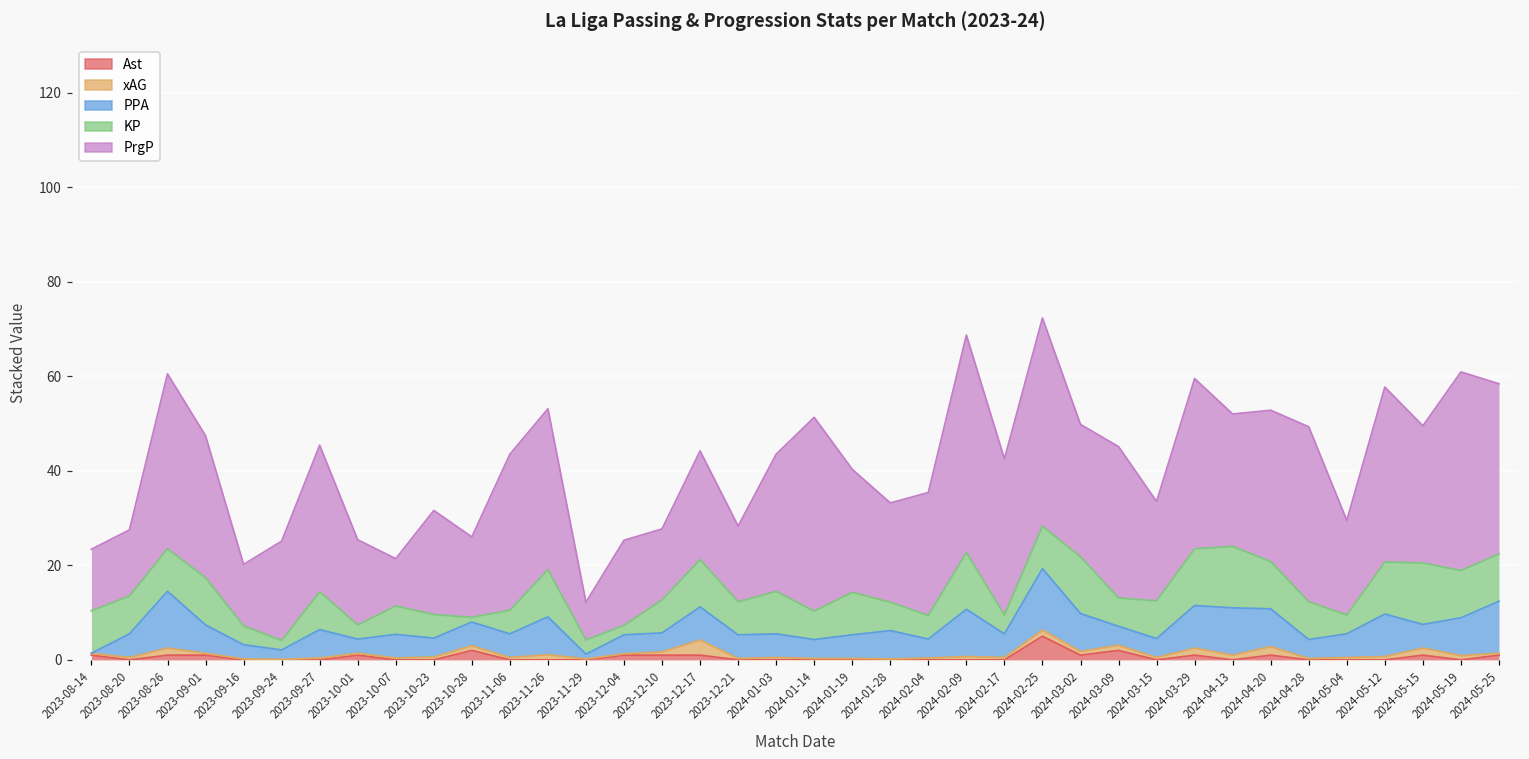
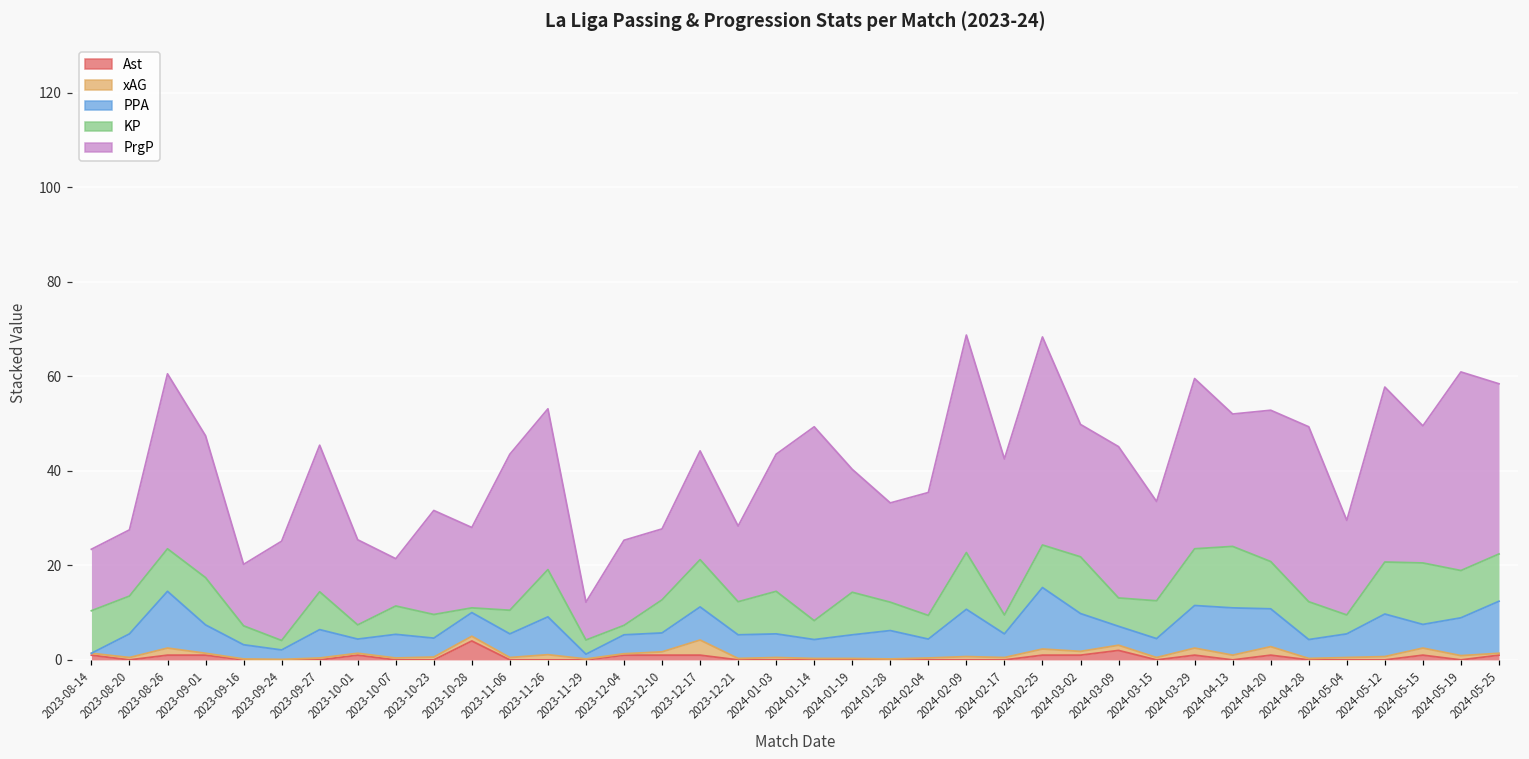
  {
    "Ast": {
      "2023-08-26": 1,
      "2023-10-23": 0,
-     "2023-10-28": 2,
+     "2023-10-28": 4,
      "2023-11-26": 0,
      "2023-12-10": 1,
      "2023-12-17": 1,
      "2024-02-09": 0,
-     "2024-02-25": 5,
+     "2024-02-25": 1,
      "2024-03-02": 1,
      "2024-03-09": 2,
      "2024-03-29": 1,
      "2024-04-13": 0,
      "2024-04-20": 1,
      "2024-05-12": 0,
      "2024-05-15": 1,
      "2024-05-19": 0
    },
    "xAG": {
      "2023-08-26": 2,
      "2023-10-23": 1,
      "2023-10-28": 1,
      "2023-11-26": 1,
      "2023-12-10": 1,
      "2023-12-17": 3,
      "2024-02-09": 1,
      "2024-02-25": 1,
      "2024-03-02": 1,
      "2024-03-09": 1,
      "2024-03-29": 2,
      "2024-04-13": 1,
      "2024-04-20": 2,
      "2024-05-12": 1,
      "2024-05-15": 2,
      "2024-05-19": 1
    },
    "PPA": {
      "2023-08-20": 5,
      "2023-08-26": 12,
      "2023-09-01": 6,
      "2023-09-16": 3,
      "2023-09-24": 2,
      "2023-09-27": 6,
      "2023-10-01": 3,
      "2023-10-07": 5,
      "2023-10-23": 4,
      "2023-10-28": 5,
      "2023-11-06": 5,
      "2023-11-26": 8,
      "2023-11-29": 1,
      "2023-12-04": 4,
      "2023-12-10": 4,
      "2023-12-17": 7,
      "2023-12-21": 5,
      "2024-01-03": 5,
      "2024-01-14": 4,
      "2024-01-19": 5,
      "2024-01-28": 6,
      "2024-02-04": 4,
      "2024-02-09": 10,
      "2024-02-17": 5,
      "2024-02-25": 13,
      "2024-03-02": 8,
      "2024-03-09": 4,
      "2024-03-15": 4,
      "2024-03-29": 9,
      "2024-04-13": 10,
      "2024-04-20": 8,
      "2024-04-28": 4,
      "2024-05-04": 5,
      "2024-05-12": 9,
      "2024-05-15": 5,
      "2024-05-19": 8,
      "2024-05-25": 11
    },
    "KP": {
      "2023-08-14": 9,
      "2023-08-20": 8,
      "2023-08-26": 9,
      "2023-09-01": 10,
      "2023-09-16": 4,
      "2023-09-24": 2,
      "2023-09-27": 8,
      "2023-10-01": 3,
      "2023-10-07": 6,
      "2023-10-23": 5,
      "2023-10-28": 1,
      "2023-11-06": 5,
      "2023-11-26": 10,
      "2023-11-29": 3,
      "2023-12-04": 2,
      "2023-12-10": 7,
      "2023-12-17": 10,
      "2023-12-21": 7,
      "2024-01-03": 9,
-     "2024-01-14": 6,
+     "2024-01-14": 4,
      "2024-01-19": 9,
      "2024-01-28": 6,
      "2024-02-04": 5,
      "2024-02-09": 12,
      "2024-02-17": 4,
      "2024-02-25": 9,
      "2024-03-02": 12,
      "2024-03-09": 6,
      "2024-03-15": 8,
      "2024-03-29": 12,
      "2024-04-13": 13,
      "2024-04-20": 10,
      "2024-04-28": 8,
      "2024-05-04": 4,
      "2024-05-12": 11,
      "2024-05-15": 13,
      "2024-05-19": 10,
      "2024-05-25": 10
    },
    "PrgP": {
      "2023-08-14": 13,
      "2023-08-20": 14,
      "2023-08-26": 37,
      "2023-09-01": 30,
      "2023-09-16": 13,
      "2023-09-24": 21,
      "2023-09-27": 31,
      "2023-10-01": 18,
      "2023-10-07": 10,
      "2023-10-23": 22,
      "2023-10-28": 17,
      "2023-11-06": 33,
      "2023-11-26": 34,
      "2023-11-29": 8,
      "2023-12-04": 18,
      "2023-12-10": 15,
      "2023-12-17": 23,
      "2023-12-21": 16,
      "2024-01-03": 29,
      "2024-01-14": 41,
      "2024-01-19": 26,
      "2024-01-28": 21,
      "2024-02-04": 26,
      "2024-02-09": 46,
      "2024-02-17": 33,
      "2024-02-25": 44,
      "2024-03-02": 28,
      "2024-03-09": 32,
      "2024-03-15": 21,
      "2024-03-29": 36,
      "2024-04-13": 28,
      "2024-04-20": 32,
      "2024-04-28": 37,
      "2024-05-04": 20,
      "2024-05-12": 37,
      "2024-05-15": 29,
      "2024-05-19": 42,
      "2024-05-25": 36
    }
  }
